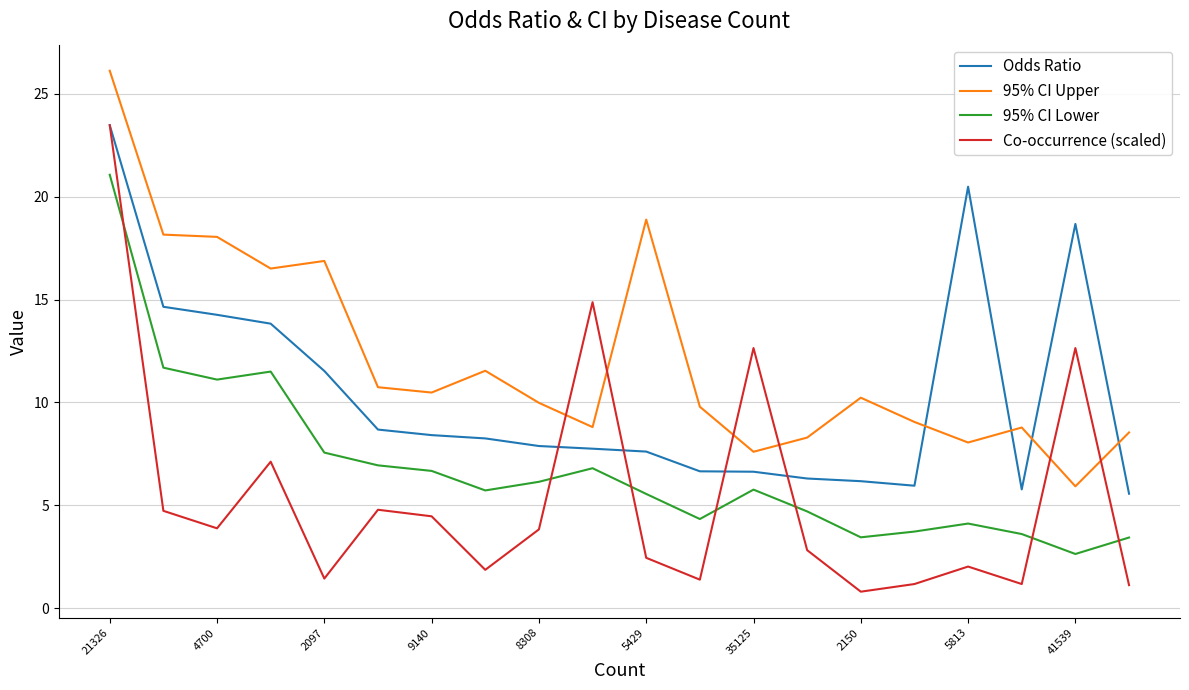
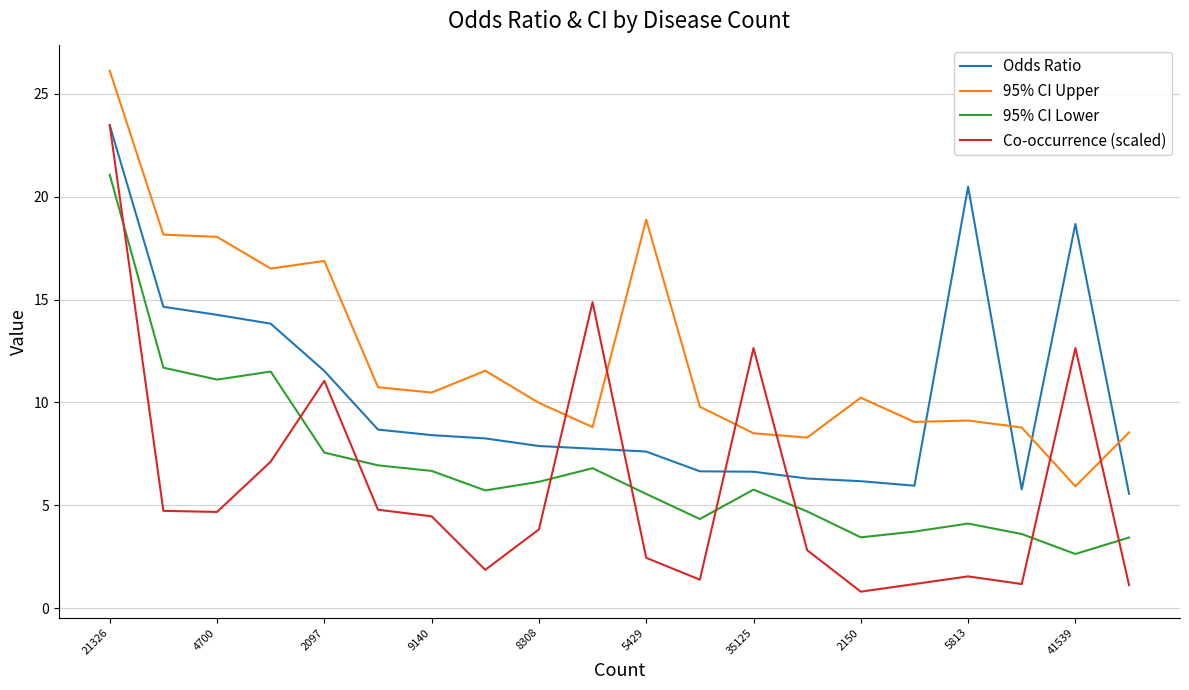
  {
    "Odds Ratio": {
      "4700": 14.3,
      "2097": 11.5,
      "9140": 8.4,
      "8308": 7.9,
      "5429": 7.6,
      "35125": 6.6,
      "2150": 6.2,
      "5813": 20.5,
      "41539": 18.7
    },
    "95% CI Upper": {
      "21326": 26.1,
      "4700": 18.1,
      "2097": 16.9,
      "9140": 10.5,
      "8308": 10.0,
      "5429": 18.9,
-     "35125": 7.6,
+     "35125": 8.5,
      "2150": 10.2,
-     "5813": 8.1,
+     "5813": 9.1,
      "41539": 5.9
    },
    "95% CI Lower": {
      "21326": 21.1,
      "4700": 11.1,
      "2097": 7.6,
      "9140": 6.7,
      "8308": 6.1,
      "5429": 5.6,
      "35125": 5.8,
      "2150": 3.4,
      "5813": 4.1,
      "41539": 2.6
    },
    "Co-occurrence (scaled)": {
-     "4700": 3.9,
-     "2097": 1.4,
+     "4700": 4.7,
+     "2097": 11.0,
      "9140": 4.5,
      "8308": 3.8,
      "5429": 2.4,
      "35125": 12.6,
      "2150": 0.8,
-     "5813": 2.0,
+     "5813": 1.5,
      "41539": 12.6
    }
  }
